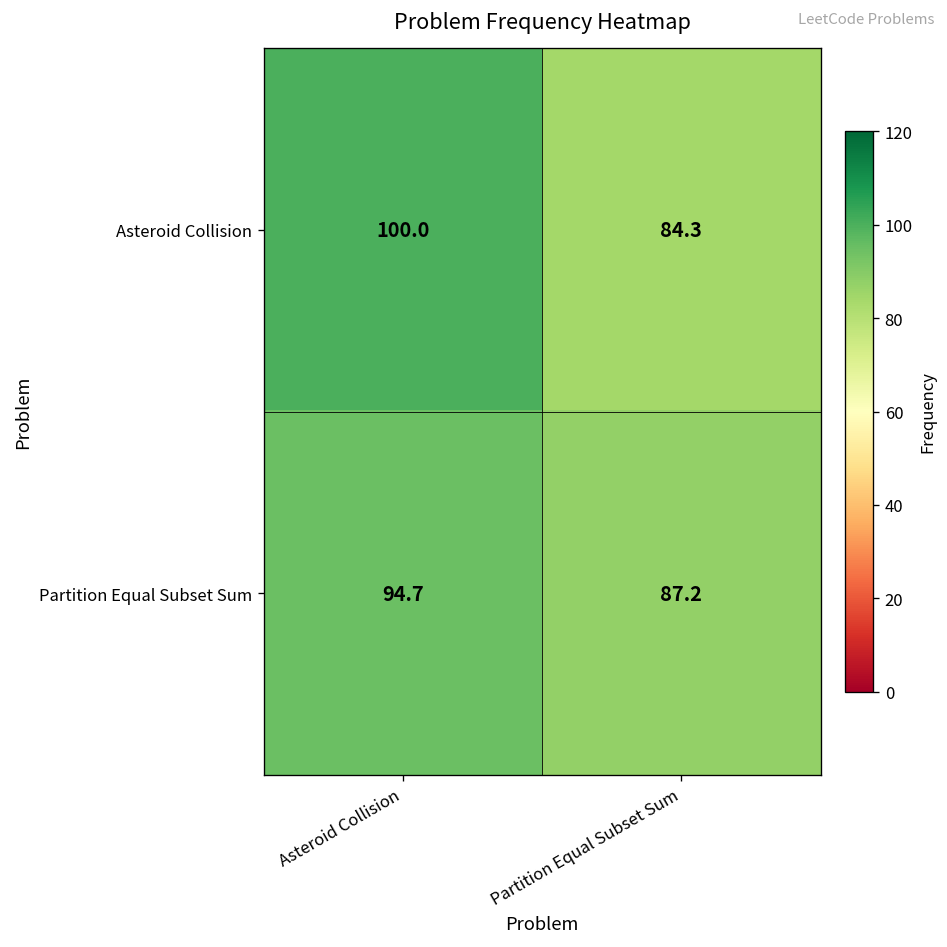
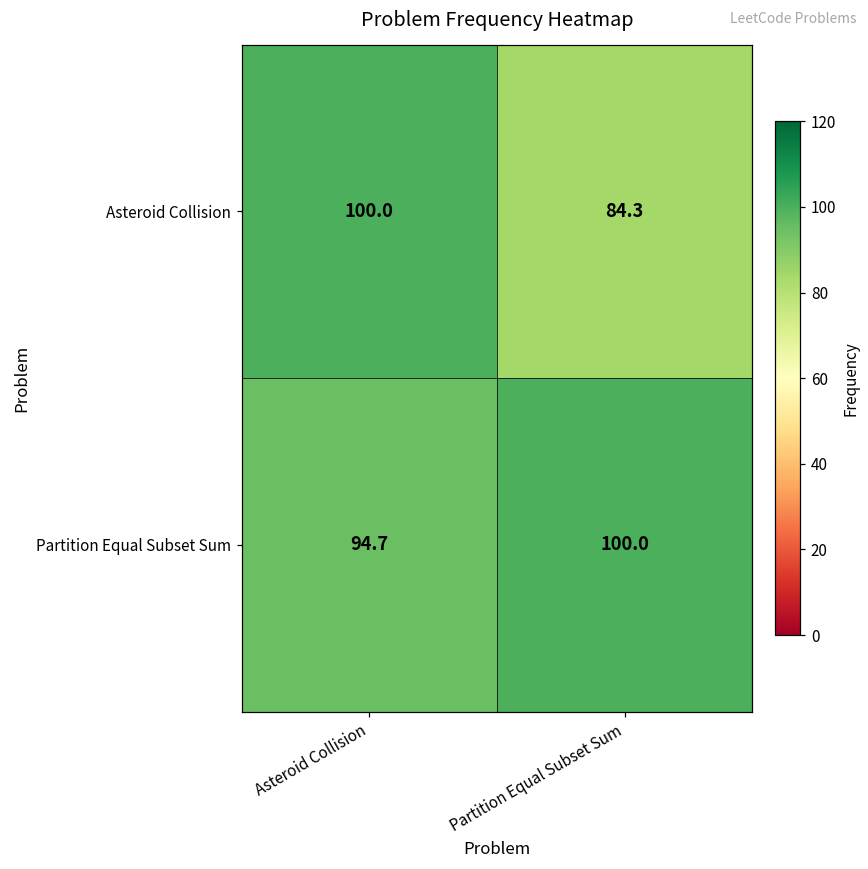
  {
    "Asteroid Collision": {
      "Asteroid Collision": 100.0,
      "Partition Equal Subset Sum": 84.3
    },
    "Partition Equal Subset Sum": {
      "Asteroid Collision": 94.7,
-     "Partition Equal Subset Sum": 87.2
+     "Partition Equal Subset Sum": 100.0
    }
  }
